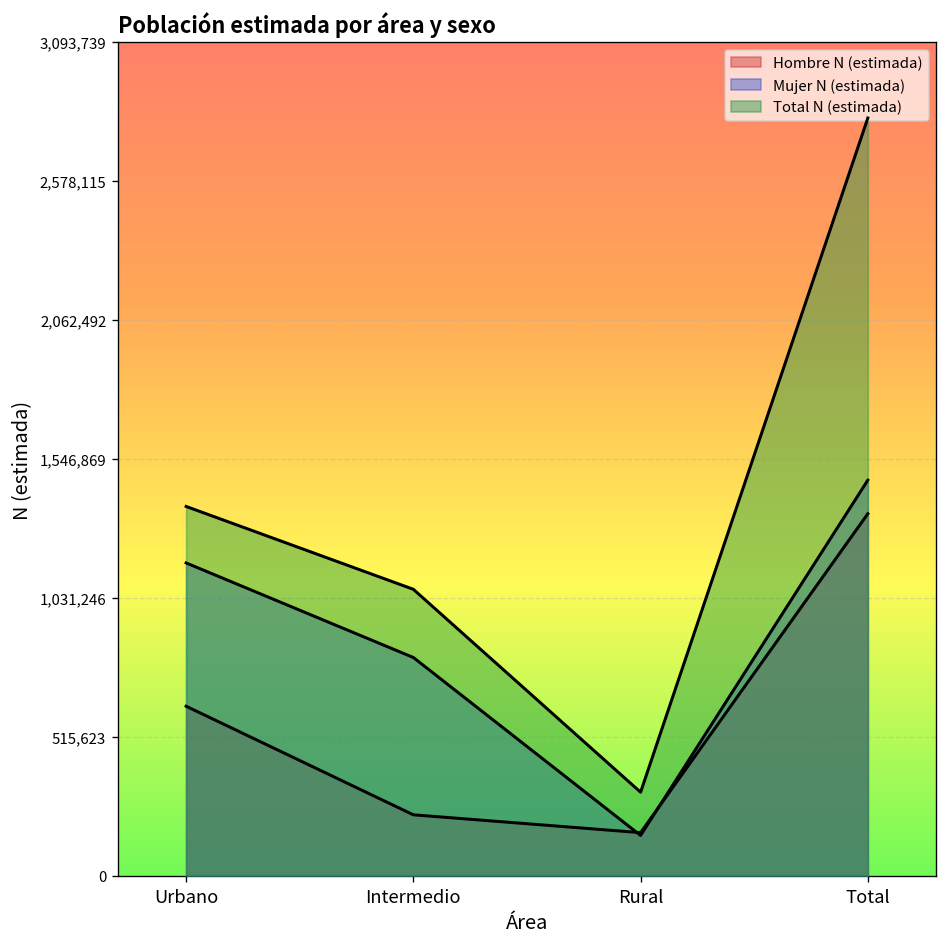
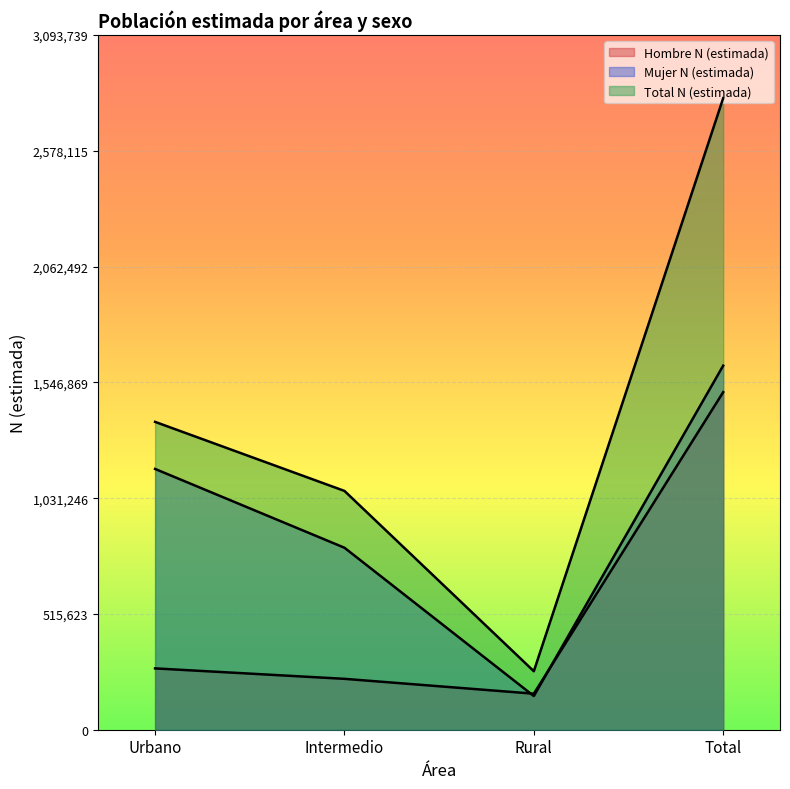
  {
    "Hombre N (estimada)": {
-     "Urbano": "630,000",
+     "Urbano": "270,000",
      "Intermedio": "230,000",
-     "Total": "1,340,000"
+     "Total": "1,500,000"
    },
    "Mujer N (estimada)": {
      "Urbano": "1,160,000",
      "Intermedio": "810,000",
-     "Total": "1,470,000"
+     "Total": "1,620,000"
    },
    "Total N (estimada)": {
      "Urbano": "1,370,000",
      "Intermedio": "1,060,000",
-     "Rural": "310,000"
+     "Rural": "260,000"
    }
  }
